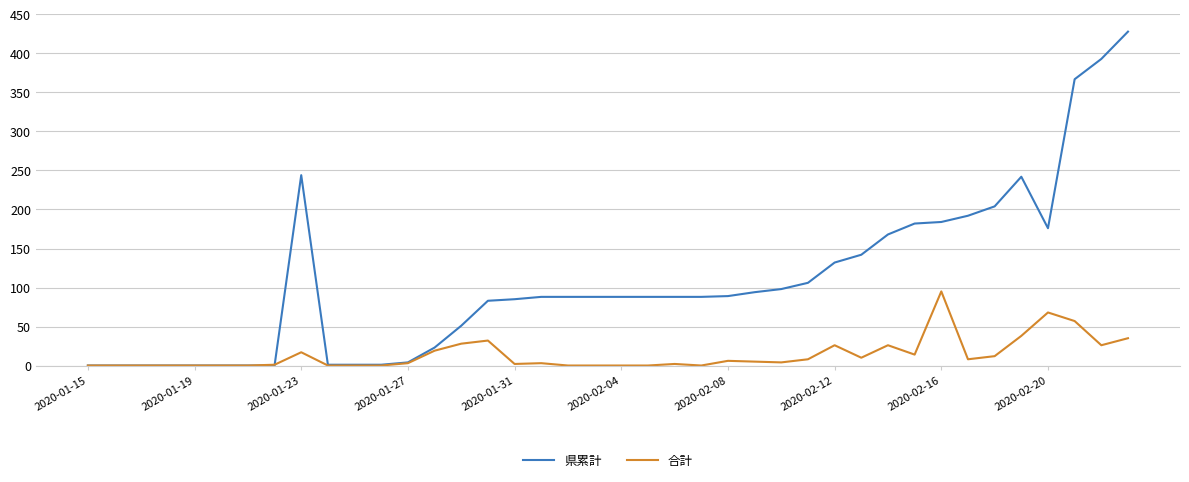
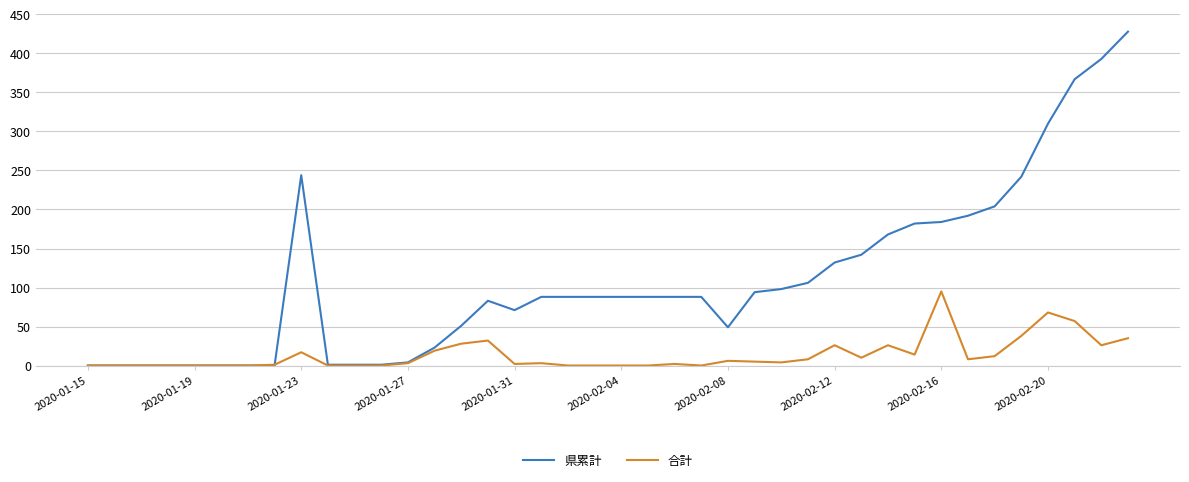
  {
    "県累計": {
      "2020-01-23": 240,
-     "2020-01-31": 90,
+     "2020-01-31": 70,
      "2020-02-04": 90,
-     "2020-02-08": 90,
+     "2020-02-08": 50,
      "2020-02-12": 130,
      "2020-02-16": 180,
-     "2020-02-20": 180
+     "2020-02-20": 310
    },
    "合計": {
      "2020-01-23": 20,
      "2020-01-31": 0,
      "2020-02-04": 0,
      "2020-02-08": 10,
      "2020-02-12": 30,
      "2020-02-16": 100,
      "2020-02-20": 70
    }
  }
